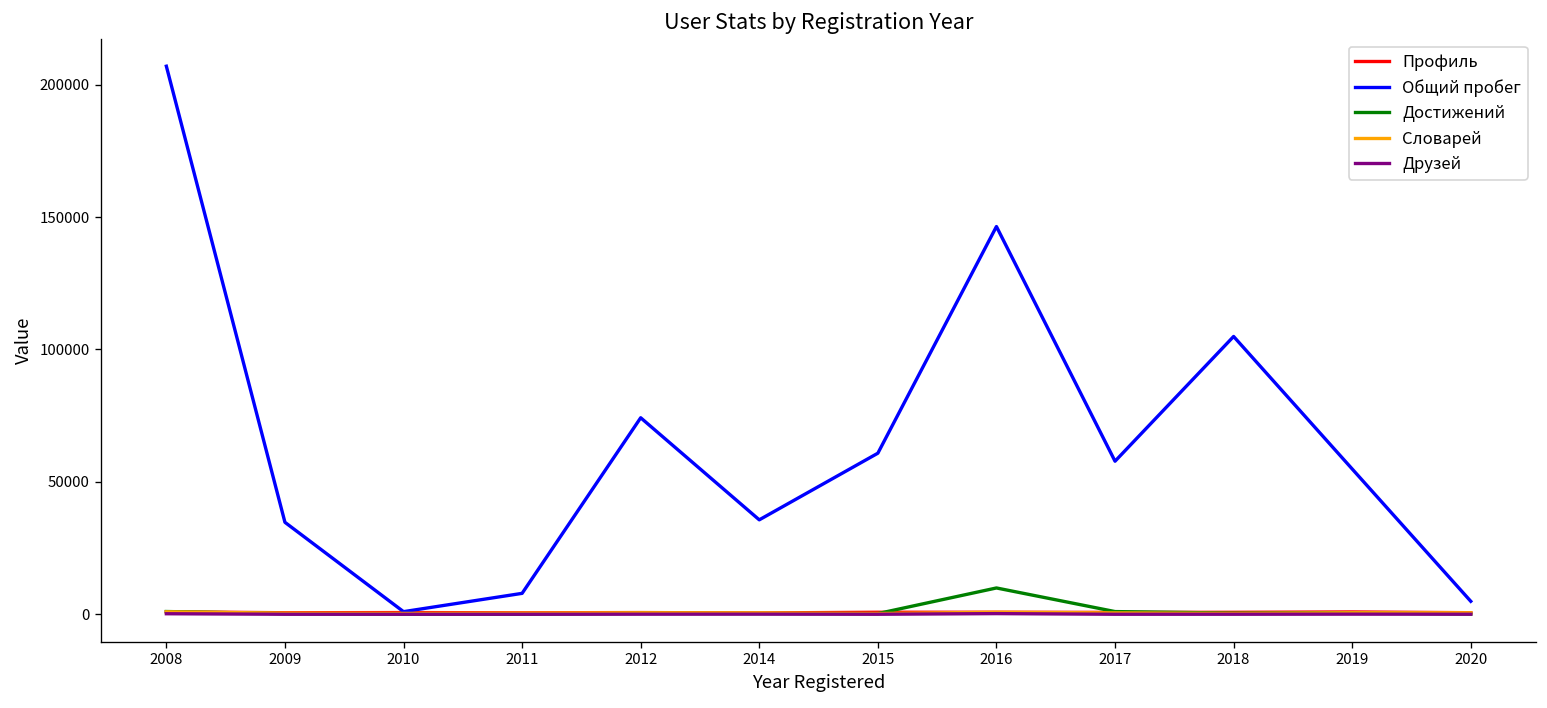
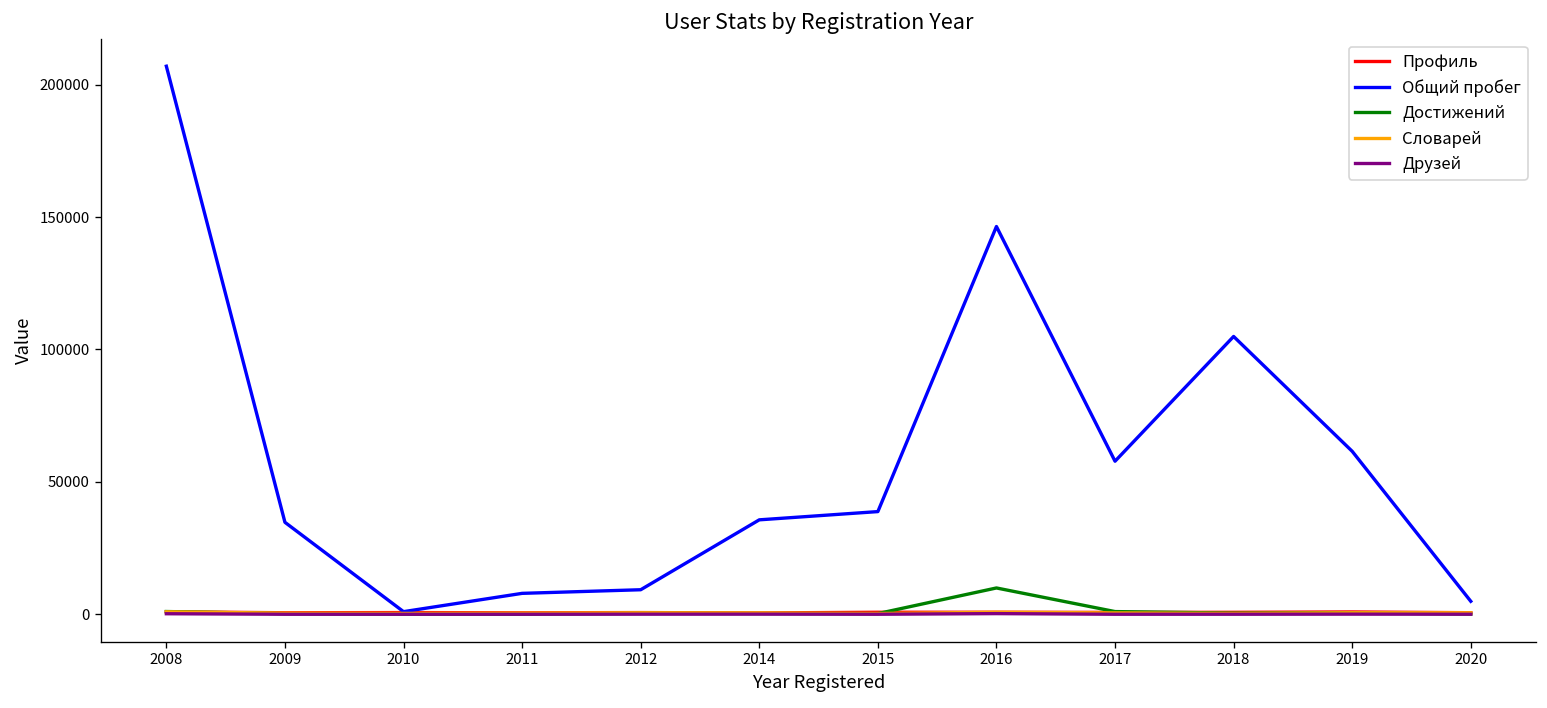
  {
    "Общий пробег": {
      "2008": 207000,
      "2009": 35000,
      "2011": 8000,
-     "2012": 74000,
+     "2012": 9000,
      "2014": 36000,
-     "2015": 61000,
+     "2015": 39000,
      "2016": 146000,
      "2017": 58000,
      "2018": 105000,
-     "2019": 55000,
+     "2019": 62000,
      "2020": 5000
    },
    "Достижений": {
      "2016": 10000
    }
  }
